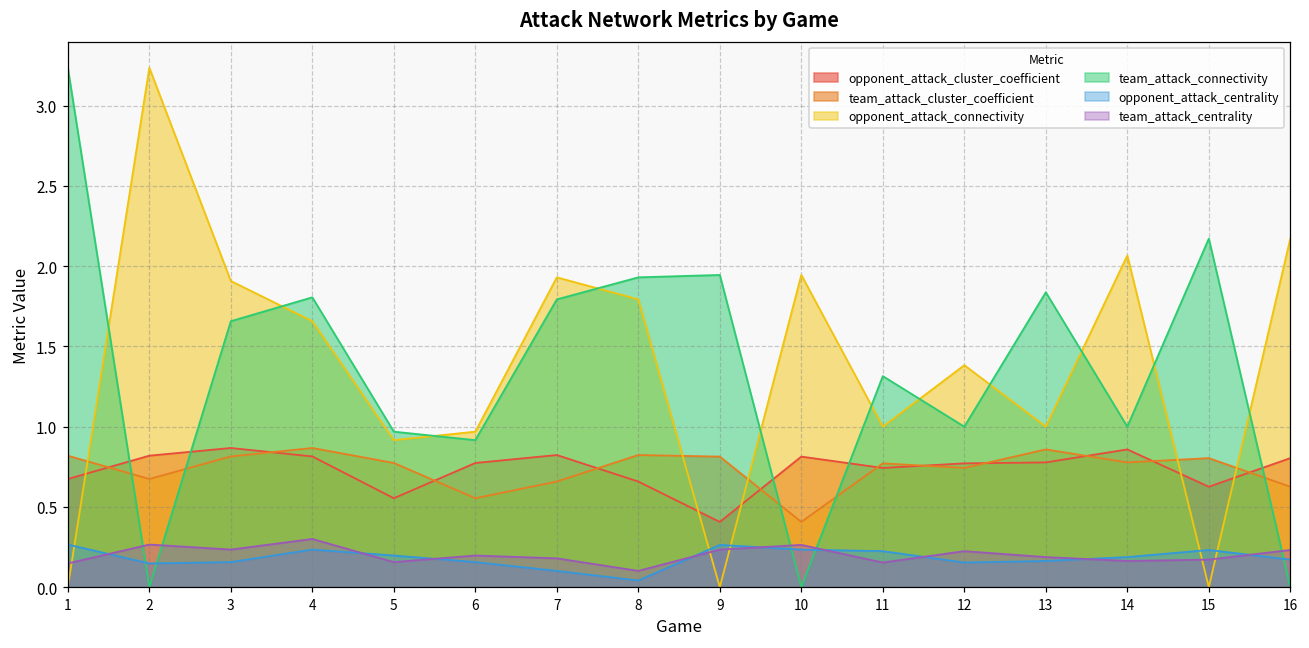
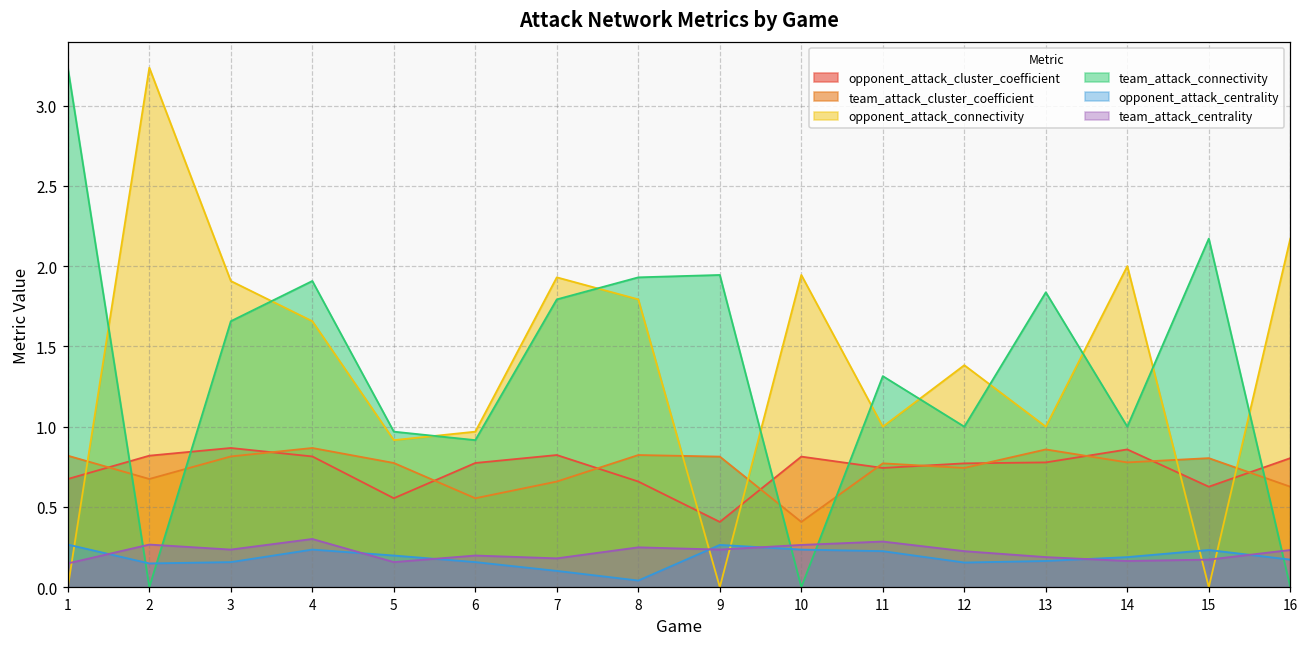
  {
    "opponent_attack_connectivity": {
      "1": 0.00,
      "2": 3.24,
      "3": 1.91,
      "4": 1.66,
      "5": 0.92,
      "6": 0.97,
      "7": 1.93,
      "8": 1.79,
      "9": 0.00,
      "10": 1.95,
      "11": 1.00,
      "12": 1.38,
      "13": 1.00,
-     "14": 2.07,
+     "14": 2.00,
      "15": 0.00,
      "16": 2.17
    },
    "team_attack_connectivity": {
      "1": 3.24,
      "2": 0.00,
      "3": 1.66,
-     "4": 1.81,
+     "4": 1.91,
      "5": 0.97,
      "6": 0.92,
      "7": 1.79,
      "8": 1.93,
      "9": 1.95,
      "10": 0.00,
      "11": 1.31,
      "12": 1.00,
      "13": 1.84,
      "14": 1.00,
      "15": 2.17,
      "16": 0.00
    },
    "opponent_attack_centrality": {
      "1": 0.27,
      "2": 0.15,
      "3": 0.16,
      "4": 0.23,
      "5": 0.20,
      "6": 0.16,
      "7": 0.10,
      "8": 0.04,
      "9": 0.26,
      "10": 0.23,
      "11": 0.22,
      "12": 0.15,
      "13": 0.16,
      "14": 0.19,
      "15": 0.23,
      "16": 0.17
    },
    "team_attack_centrality": {
      "1": 0.15,
      "2": 0.27,
      "3": 0.23,
      "4": 0.30,
      "5": 0.16,
      "6": 0.20,
      "7": 0.18,
-     "8": 0.10,
+     "8": 0.25,
      "9": 0.23,
      "10": 0.26,
-     "11": 0.15,
+     "11": 0.28,
      "12": 0.22,
      "13": 0.19,
      "14": 0.16,
      "15": 0.17,
      "16": 0.23
    }
  }
